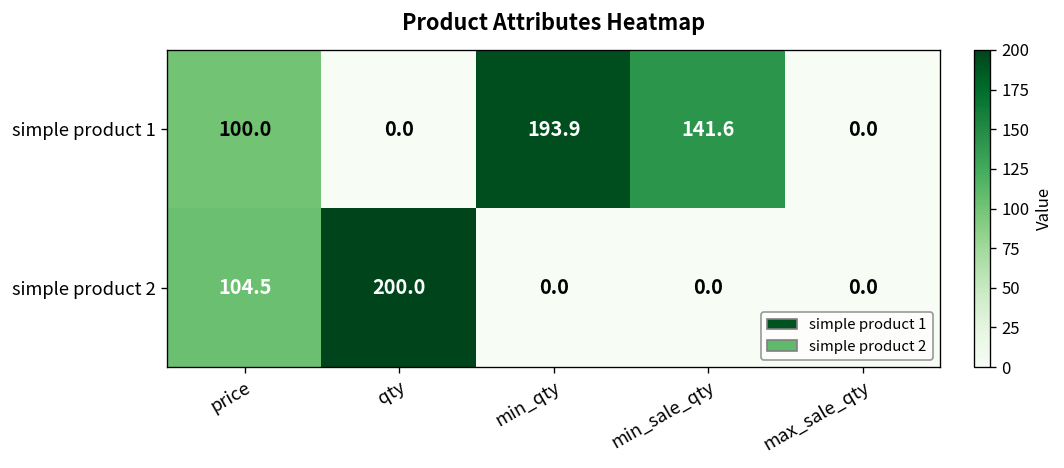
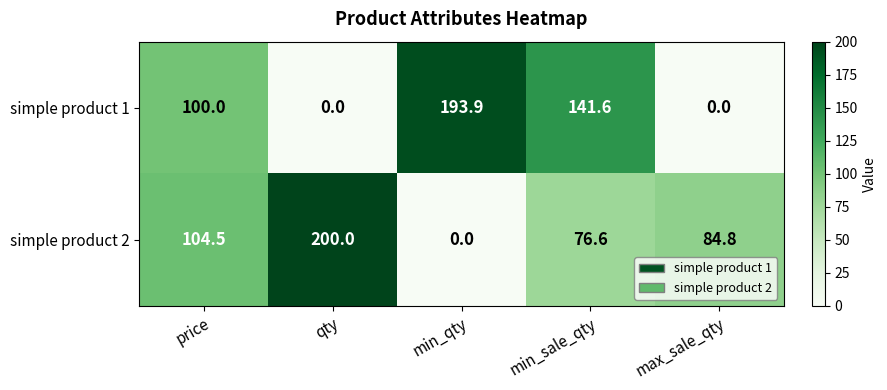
  {
    "simple product 1": {
      "price": 100.0,
      "qty": 0.0,
      "min_qty": 193.9,
      "min_sale_qty": 141.6,
      "max_sale_qty": 0.0
    },
    "simple product 2": {
      "price": 104.5,
      "qty": 200.0,
      "min_qty": 0.0,
-     "min_sale_qty": 0.0,
-     "max_sale_qty": 0.0
+     "min_sale_qty": 76.6,
+     "max_sale_qty": 84.8
    }
  }
